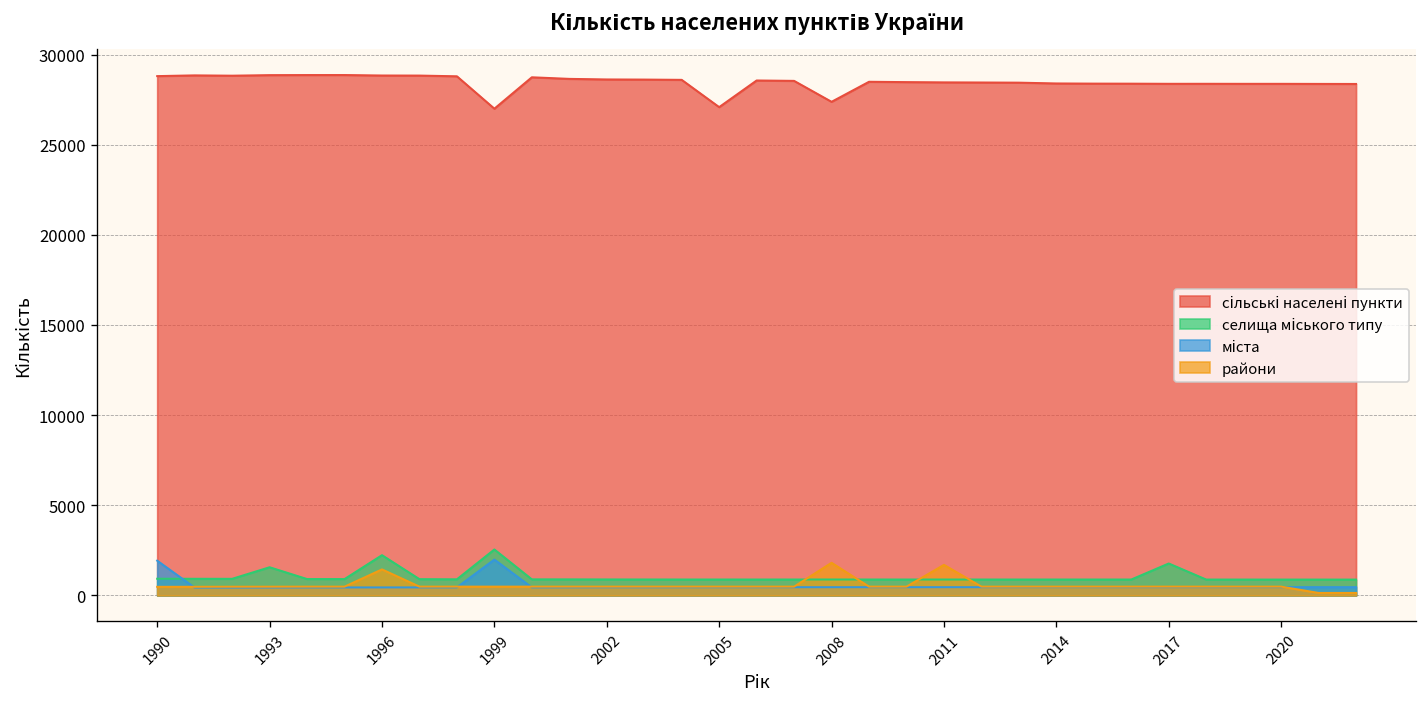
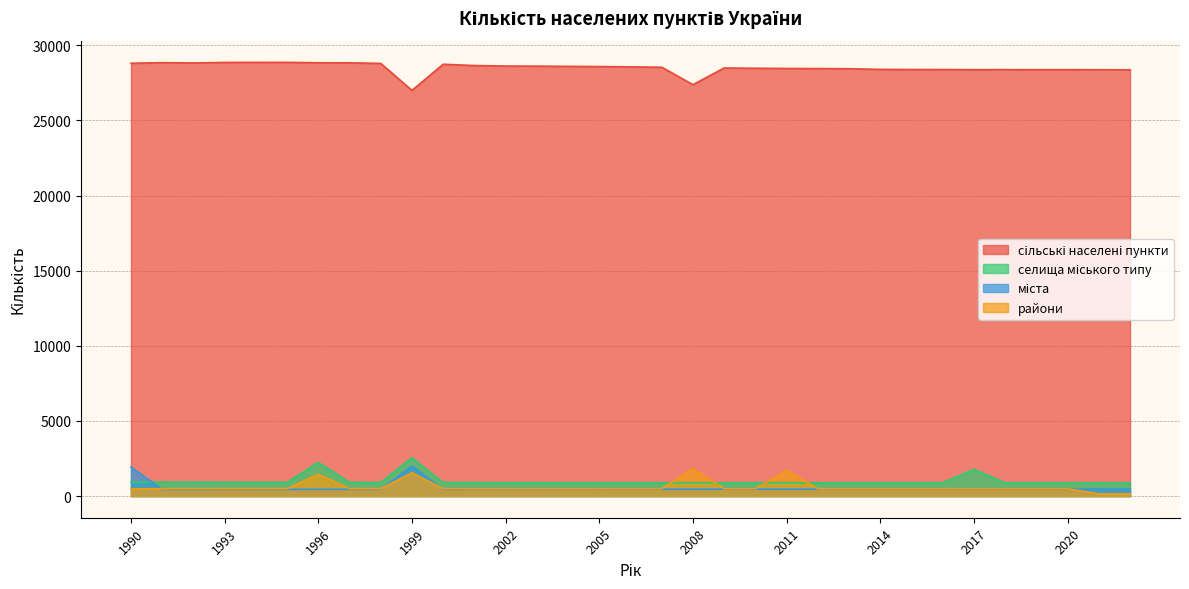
  {
    "сільські населені пункти": {
      "1990": 28800,
      "1993": 28900,
      "1996": 28800,
      "1999": 27000,
      "2002": 28600,
-     "2005": 27100,
+     "2005": 28600,
      "2008": 27400,
      "2011": 28500,
      "2014": 28400,
      "2017": 28400,
      "2020": 28400
    },
    "селища міського типу": {
      "1990": 900,
-     "1993": 1600,
+     "1993": 900,
      "1996": 2200,
      "1999": 2600,
      "2002": 900,
      "2005": 900,
      "2008": 900,
      "2011": 900,
      "2014": 900,
      "2017": 1800,
      "2020": 900
    },
    "міста": {
      "1990": 1900,
      "1996": 400,
      "1999": 2000,
      "2008": 500,
      "2011": 500
    },
    "райони": {
      "1990": 500,
      "1996": 1400,
-     "1999": 500,
+     "1999": 1500,
      "2008": 1800,
      "2011": 1700
    }
  }
